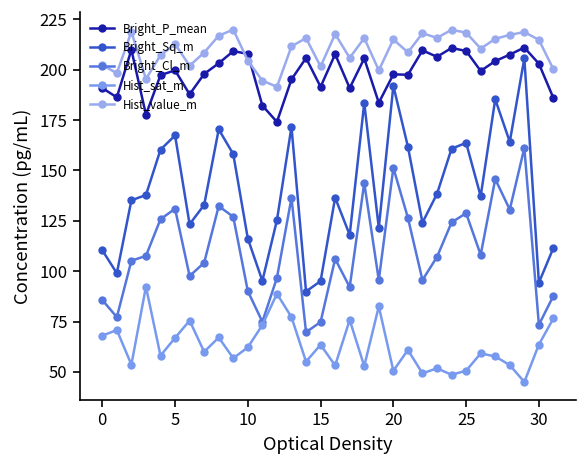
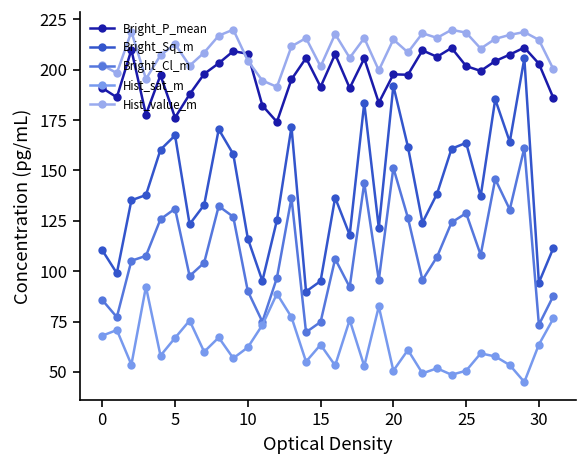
  {
    "Bright_P_mean": {
      "0": 191,
-     "5": 200,
+     "5": 176,
      "10": 208,
      "15": 192,
      "20": 198,
-     "25": 209,
+     "25": 202,
      "30": 203
    }
  }
